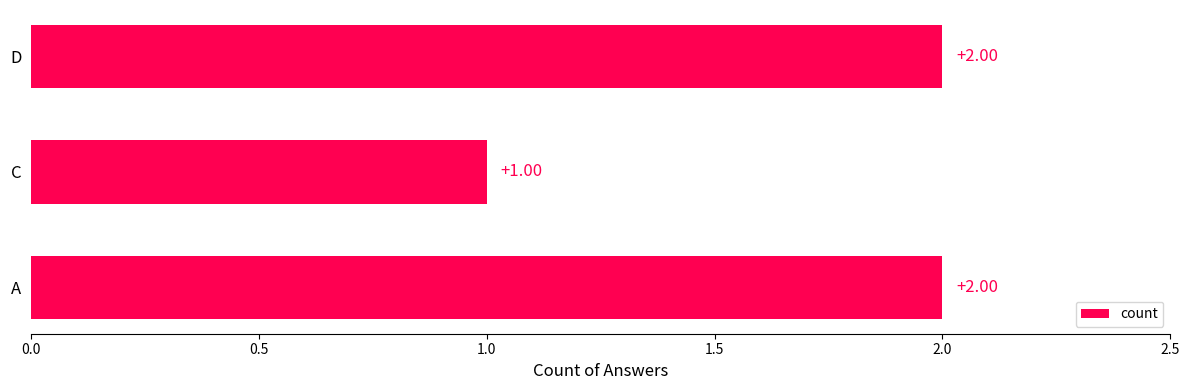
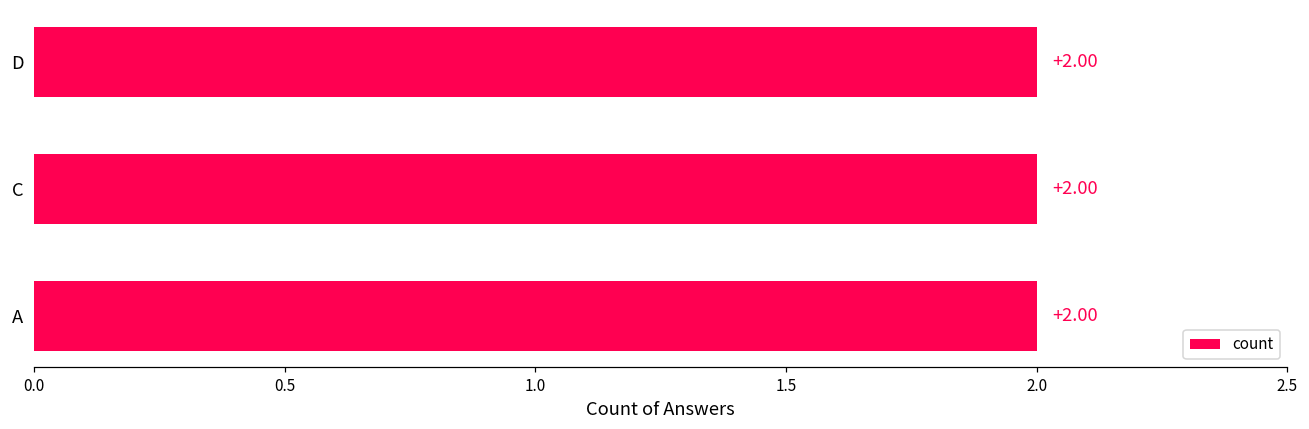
  {
    "D": "+2.00",
-   "C": "+1.00",
+   "C": "+2.00",
    "A": "+2.00"
  }
